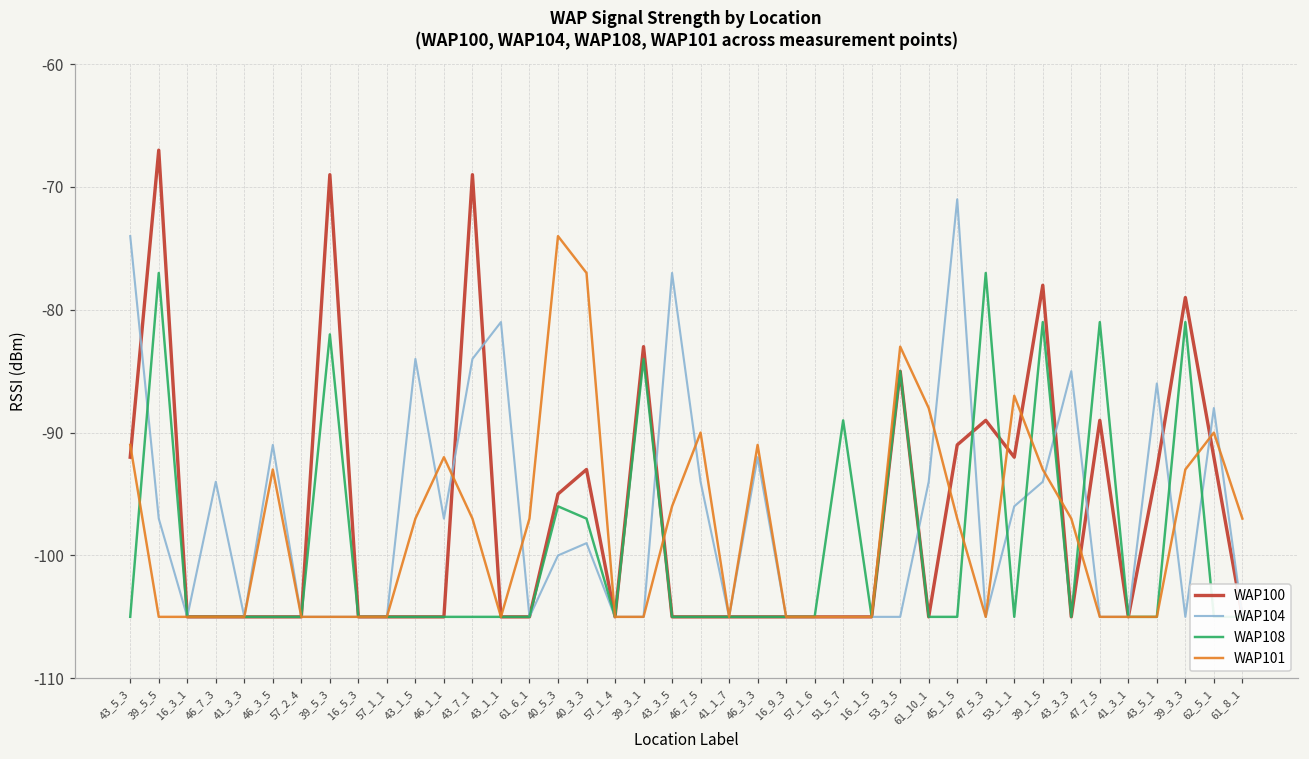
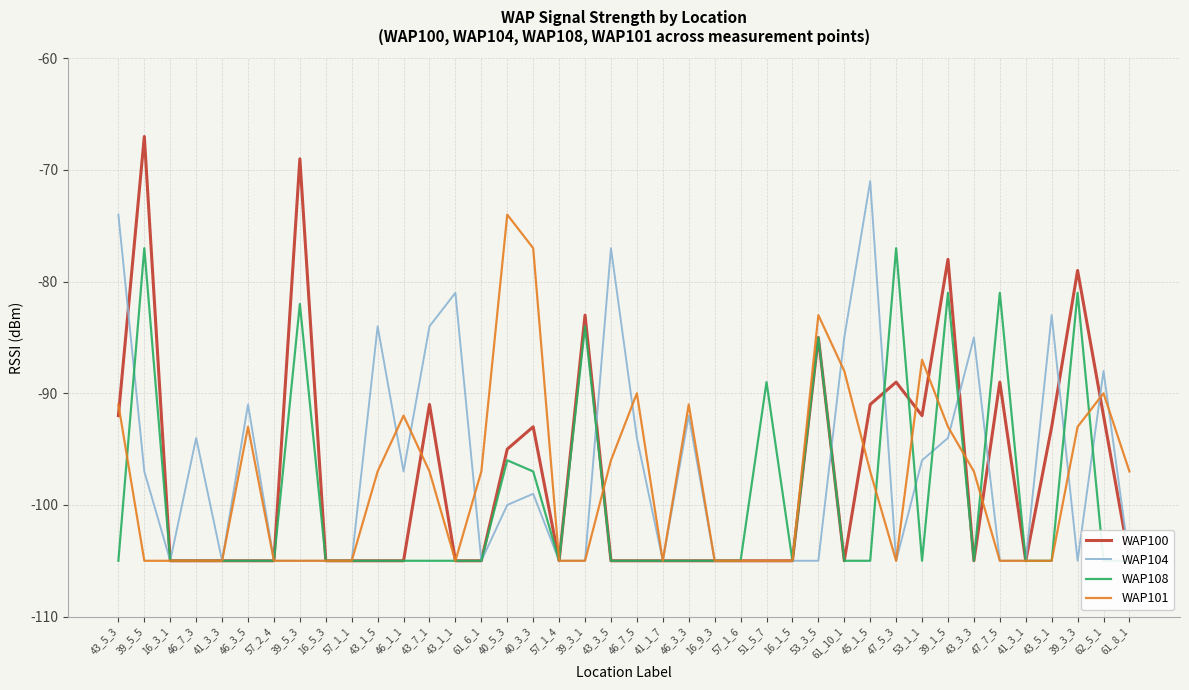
  {
    "WAP100": {
      "43_5_3": -92,
      "39_5_5": -67,
      "39_5_3": -69,
-     "43_7_1": -69,
+     "43_7_1": -91,
      "40_5_3": -95,
      "40_3_3": -93,
      "39_3_1": -83,
      "45_1_5": -91,
      "47_5_3": -89,
      "53_1_1": -92,
      "39_1_5": -78,
      "47_7_5": -89,
      "43_5_1": -93,
      "39_3_3": -79,
      "62_5_1": -92
    },
    "WAP104": {
      "43_5_3": -74,
      "39_5_5": -97,
      "46_7_3": -94,
      "46_3_5": -91,
      "43_1_5": -84,
      "46_1_1": -97,
      "43_7_1": -84,
      "43_1_1": -81,
      "40_5_3": -100,
      "40_3_3": -99,
      "43_3_5": -77,
      "46_7_5": -94,
      "46_3_3": -92,
      "53_3_5": -105,
-     "61_10_1": -94,
+     "61_10_1": -85,
      "45_1_5": -71,
      "53_1_1": -96,
      "39_1_5": -94,
      "43_3_3": -85,
-     "43_5_1": -86,
+     "43_5_1": -83,
      "39_3_3": -105,
      "62_5_1": -88
    },
    "WAP108": {
      "43_5_3": -105,
      "39_5_5": -77,
      "39_5_3": -82,
      "43_7_1": -105,
      "40_5_3": -96,
      "40_3_3": -97,
      "39_3_1": -84,
      "51_5_7": -89,
      "45_1_5": -105,
      "47_5_3": -77,
      "53_1_1": -105,
      "39_1_5": -81,
      "47_7_5": -81,
      "39_3_3": -81
    },
    "WAP101": {
      "43_5_3": -91,
      "39_5_5": -105,
      "46_3_5": -93,
      "43_1_5": -97,
      "46_1_1": -92,
      "43_7_1": -97,
      "61_6_1": -97,
      "40_5_3": -74,
      "40_3_3": -77,
      "43_3_5": -96,
      "46_7_5": -90,
      "46_3_3": -91,
      "53_3_5": -83,
      "61_10_1": -88,
      "45_1_5": -97,
      "53_1_1": -87,
      "39_1_5": -93,
      "43_3_3": -97,
      "39_3_3": -93,
      "62_5_1": -90,
      "61_8_1": -97
    }
  }
